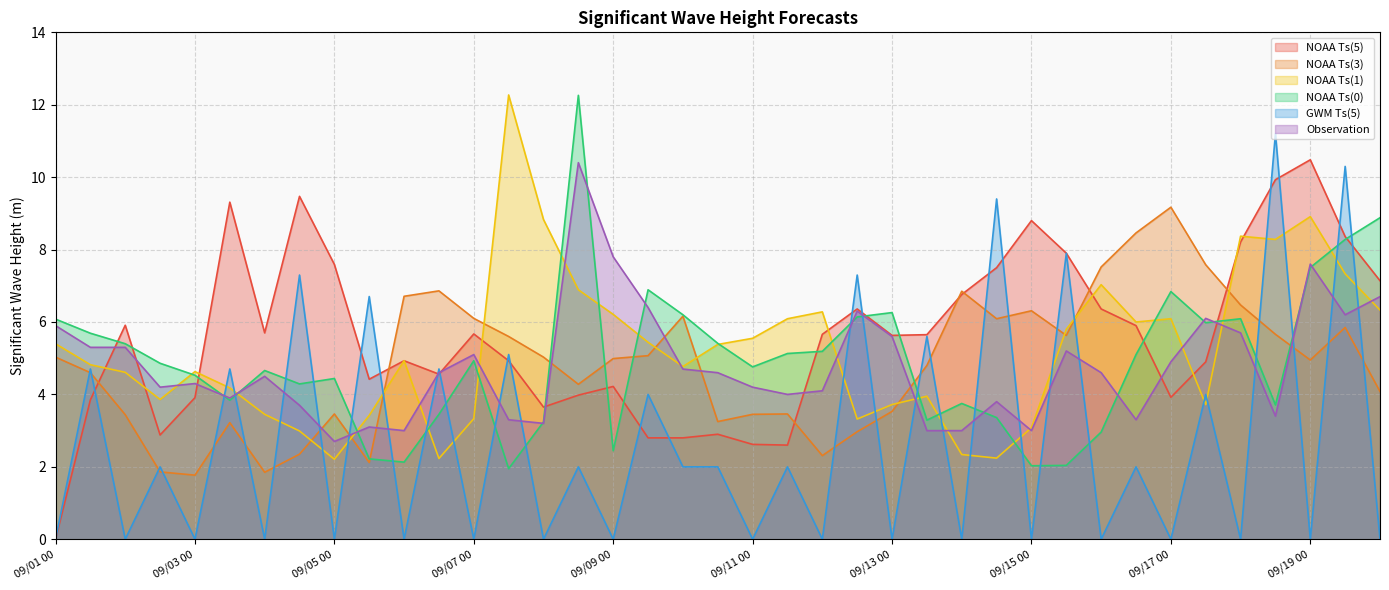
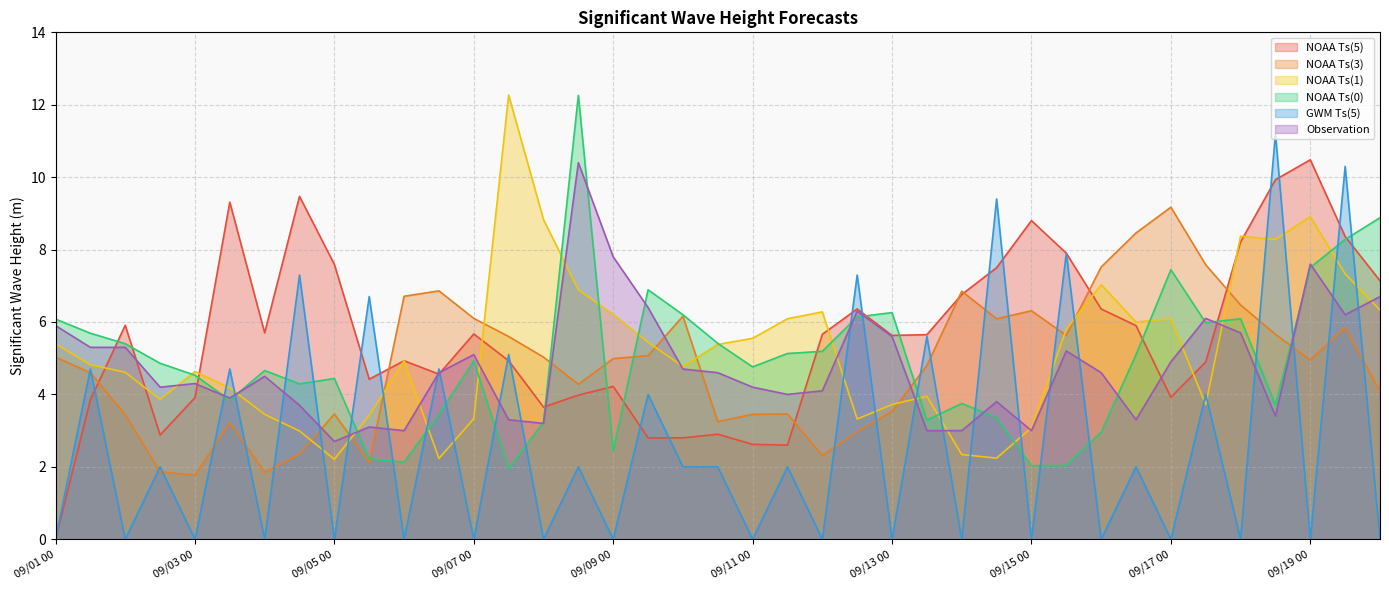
  {
    "NOAA Ts(0)": {
      "09/01 00": 6.1,
      "09/03 00": 4.5,
      "09/05 00": 4.4,
      "09/07 00": 4.9,
      "09/09 00": 2.4,
      "09/11 00": 4.8,
      "09/13 00": 6.3,
      "09/15 00": 2.0,
-     "09/17 00": 6.8,
+     "09/17 00": 7.4,
      "09/19 00": 7.5
    },
    "GWM Ts(5)": {
      "09/03 00": 0.0,
      "09/05 00": 0.0,
      "09/07 00": 0.0,
      "09/09 00": 0.0,
      "09/11 00": 0.0,
      "09/13 00": 0.0,
      "09/15 00": 0.0,
      "09/17 00": 0.0,
      "09/19 00": 0.0
    },
    "Observation": {
      "09/01 00": 5.9,
      "09/03 00": 4.3,
      "09/05 00": 2.7,
      "09/07 00": 5.1,
      "09/09 00": 7.8,
      "09/11 00": 4.2,
      "09/15 00": 3.0,
      "09/17 00": 4.9,
      "09/19 00": 7.6
    }
  }
